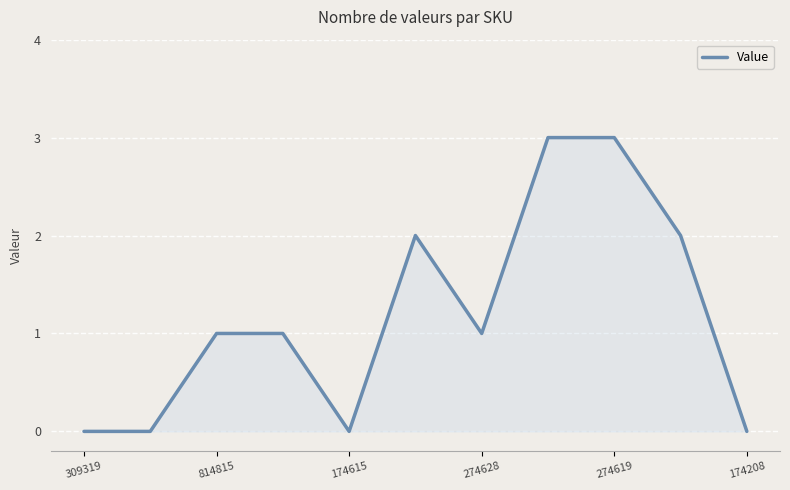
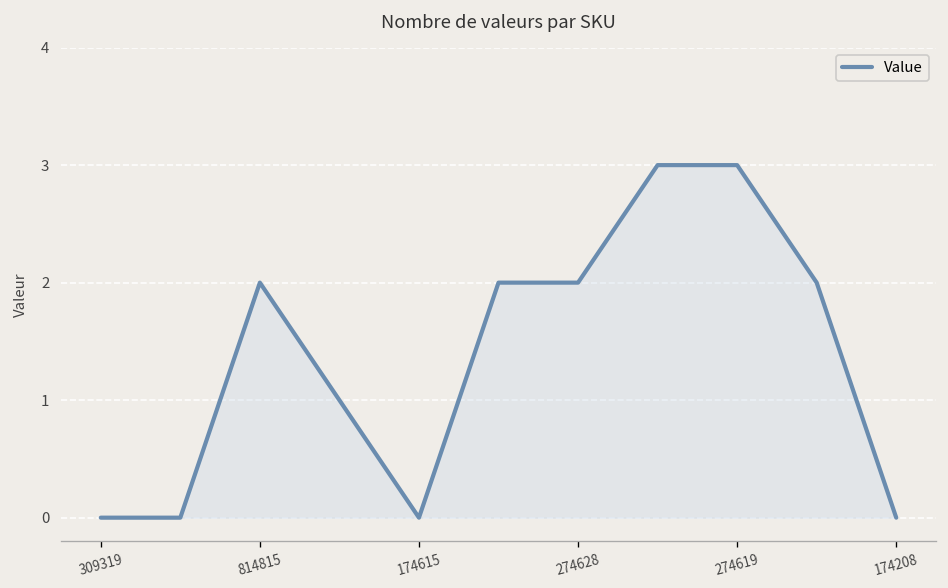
  {
    "309319": 0,
-   "814815": 1,
+   "814815": 2,
    "174615": 0,
-   "274628": 1,
+   "274628": 2,
    "274619": 3,
    "174208": 0
  }
